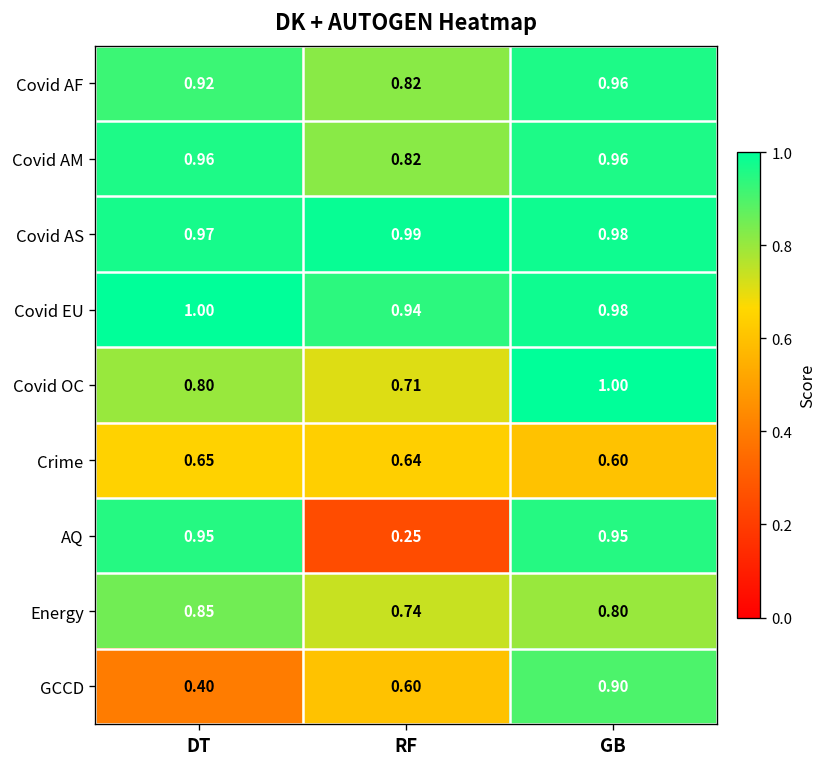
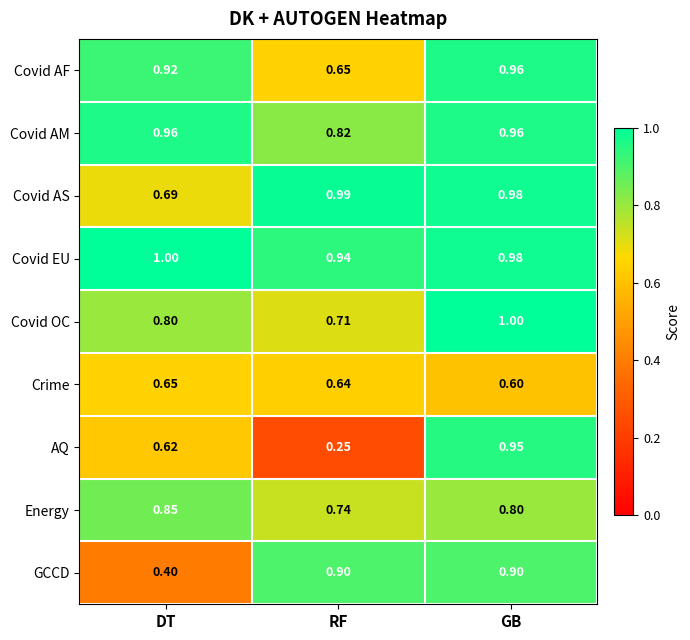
  {
    "Covid AF": {
      "DT": 0.92,
-     "RF": 0.82,
+     "RF": 0.65,
      "GB": 0.96
    },
    "Covid AM": {
      "DT": 0.96,
      "RF": 0.82,
      "GB": 0.96
    },
    "Covid AS": {
-     "DT": 0.97,
+     "DT": 0.69,
      "RF": 0.99,
      "GB": 0.98
    },
    "Covid EU": {
      "DT": 1.00,
      "RF": 0.94,
      "GB": 0.98
    },
    "Covid OC": {
      "DT": 0.80,
      "RF": 0.71,
      "GB": 1.00
    },
    "Crime": {
      "DT": 0.65,
      "RF": 0.64,
      "GB": 0.60
    },
    "AQ": {
-     "DT": 0.95,
+     "DT": 0.62,
      "RF": 0.25,
      "GB": 0.95
    },
    "Energy": {
      "DT": 0.85,
      "RF": 0.74,
      "GB": 0.80
    },
    "GCCD": {
      "DT": 0.40,
-     "RF": 0.60,
+     "RF": 0.90,
      "GB": 0.90
    }
  }
